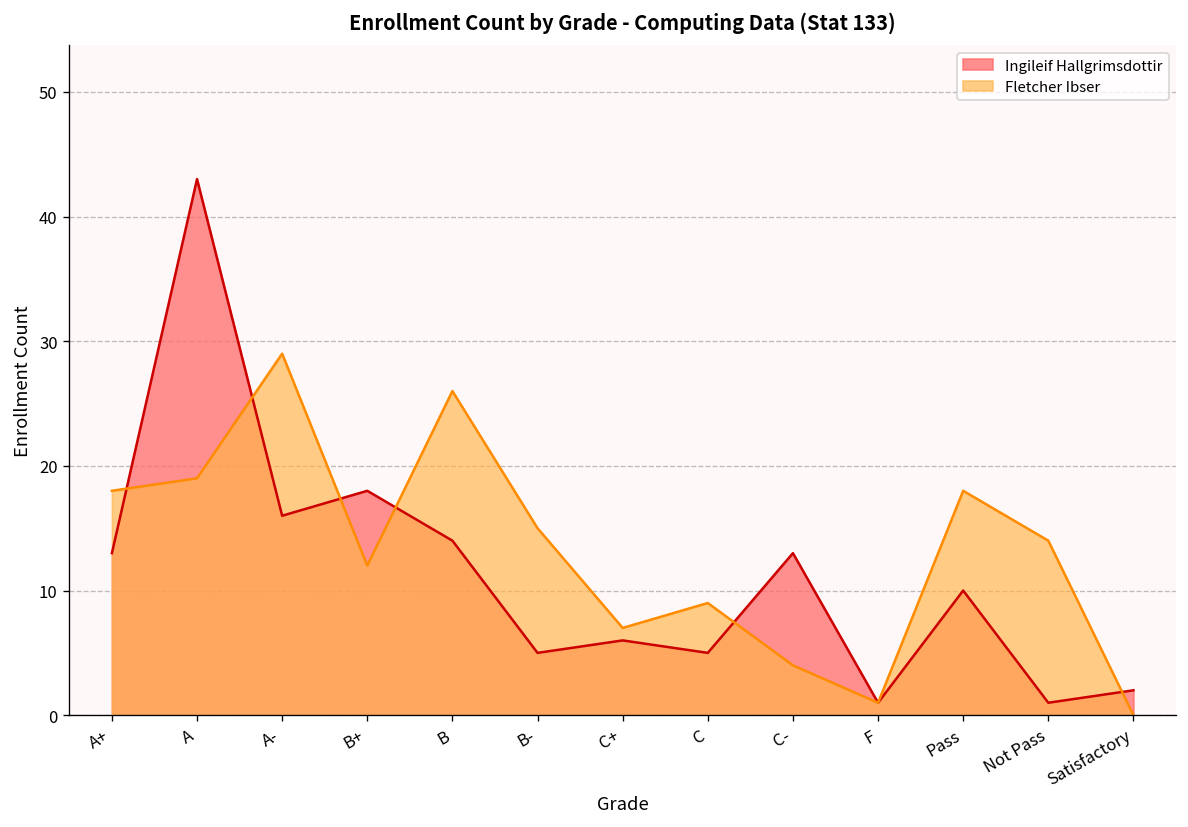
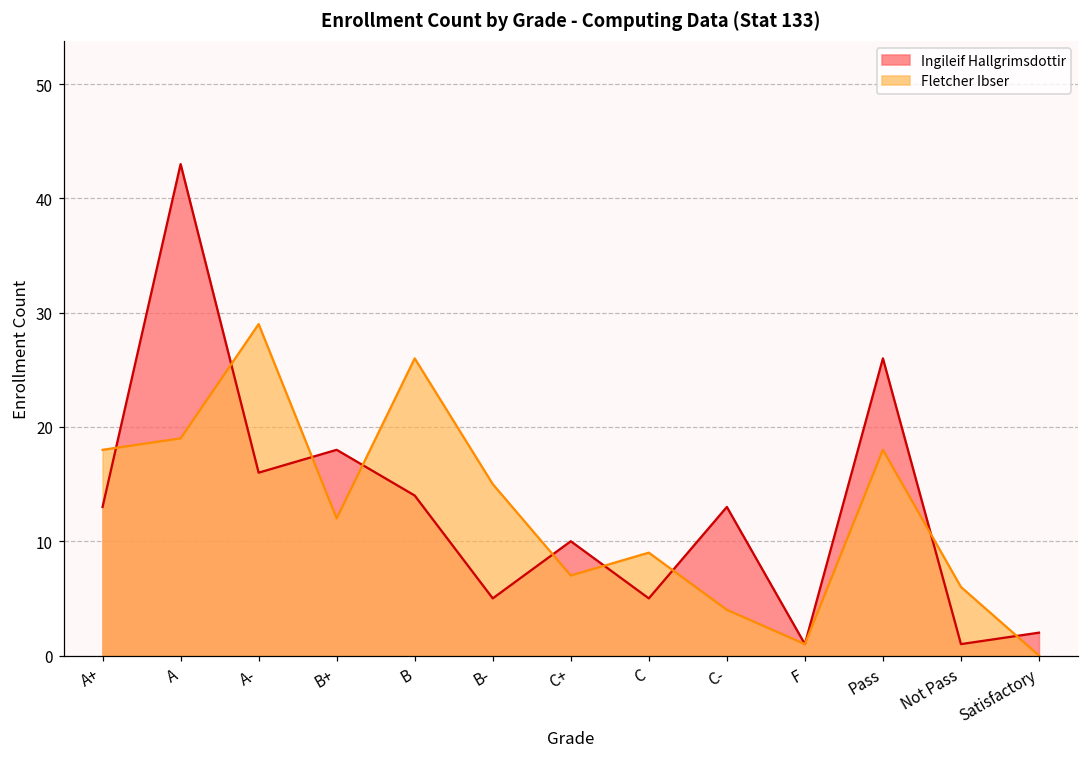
  {
    "Ingileif Hallgrimsdottir": {
      "A+": 13,
      "A": 43,
      "A-": 16,
      "B+": 18,
      "B": 14,
      "B-": 5,
-     "C+": 6,
+     "C+": 10,
      "C": 5,
      "C-": 13,
-     "Pass": 10,
+     "Pass": 26,
      "Not Pass": 1,
      "Satisfactory": 2
    },
    "Fletcher Ibser": {
      "A+": 18,
      "A": 19,
      "A-": 29,
      "B+": 12,
      "B": 26,
      "B-": 15,
      "C+": 7,
      "C": 9,
      "C-": 4,
      "Pass": 18,
-     "Not Pass": 14,
+     "Not Pass": 6,
      "Satisfactory": 0
    }
  }
